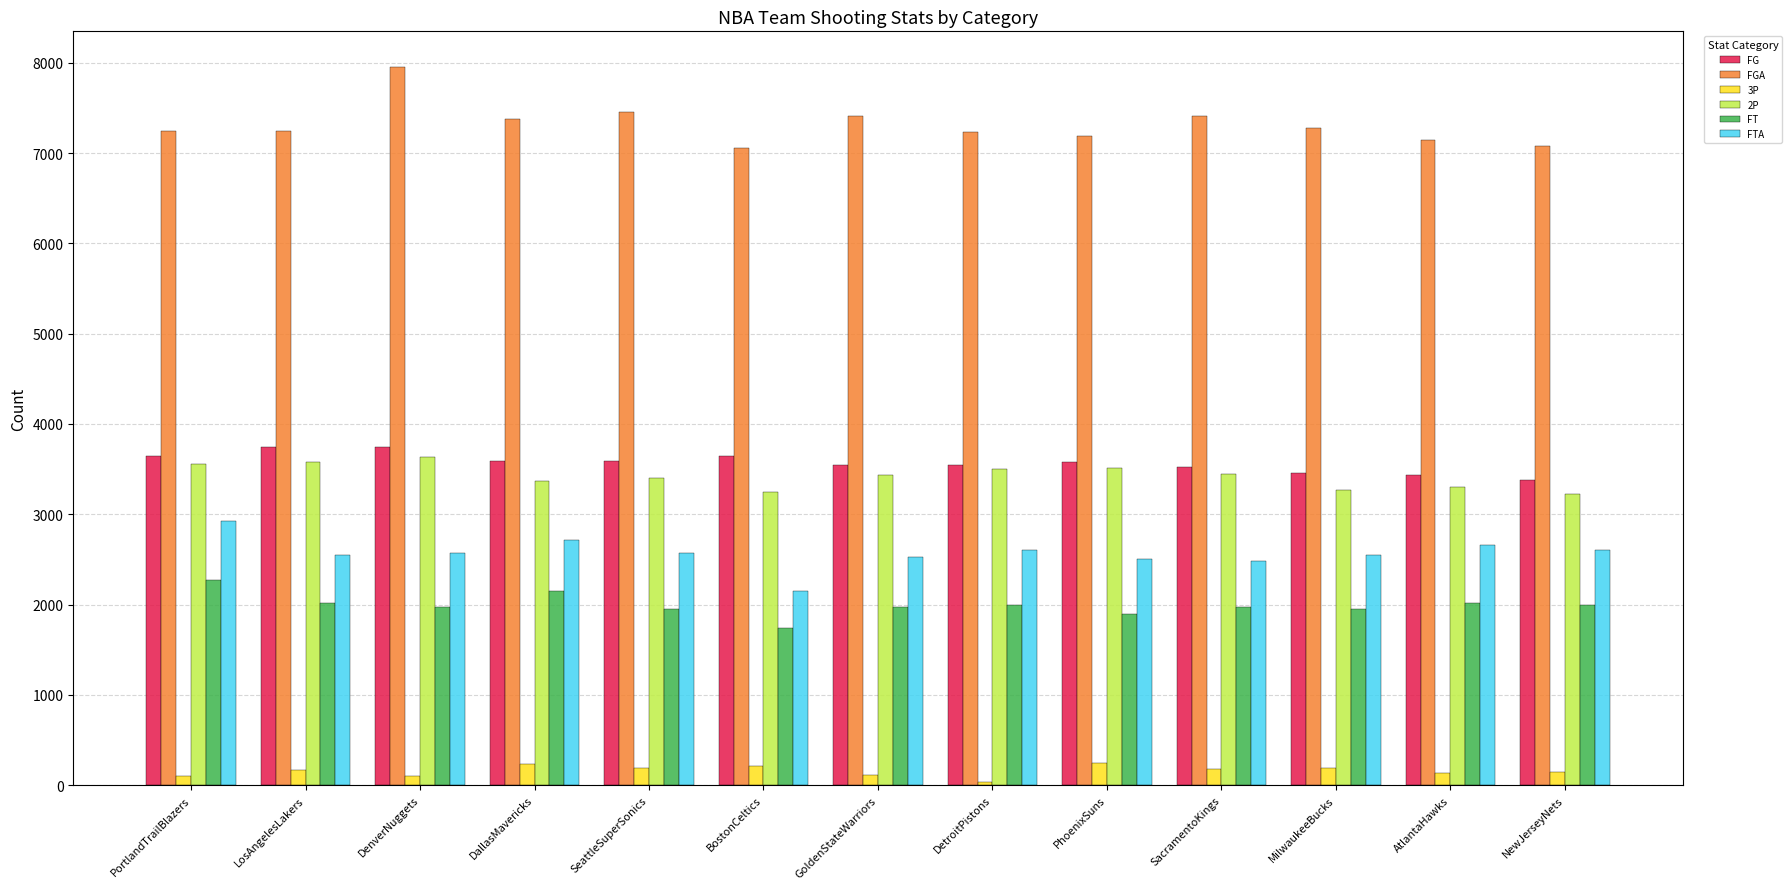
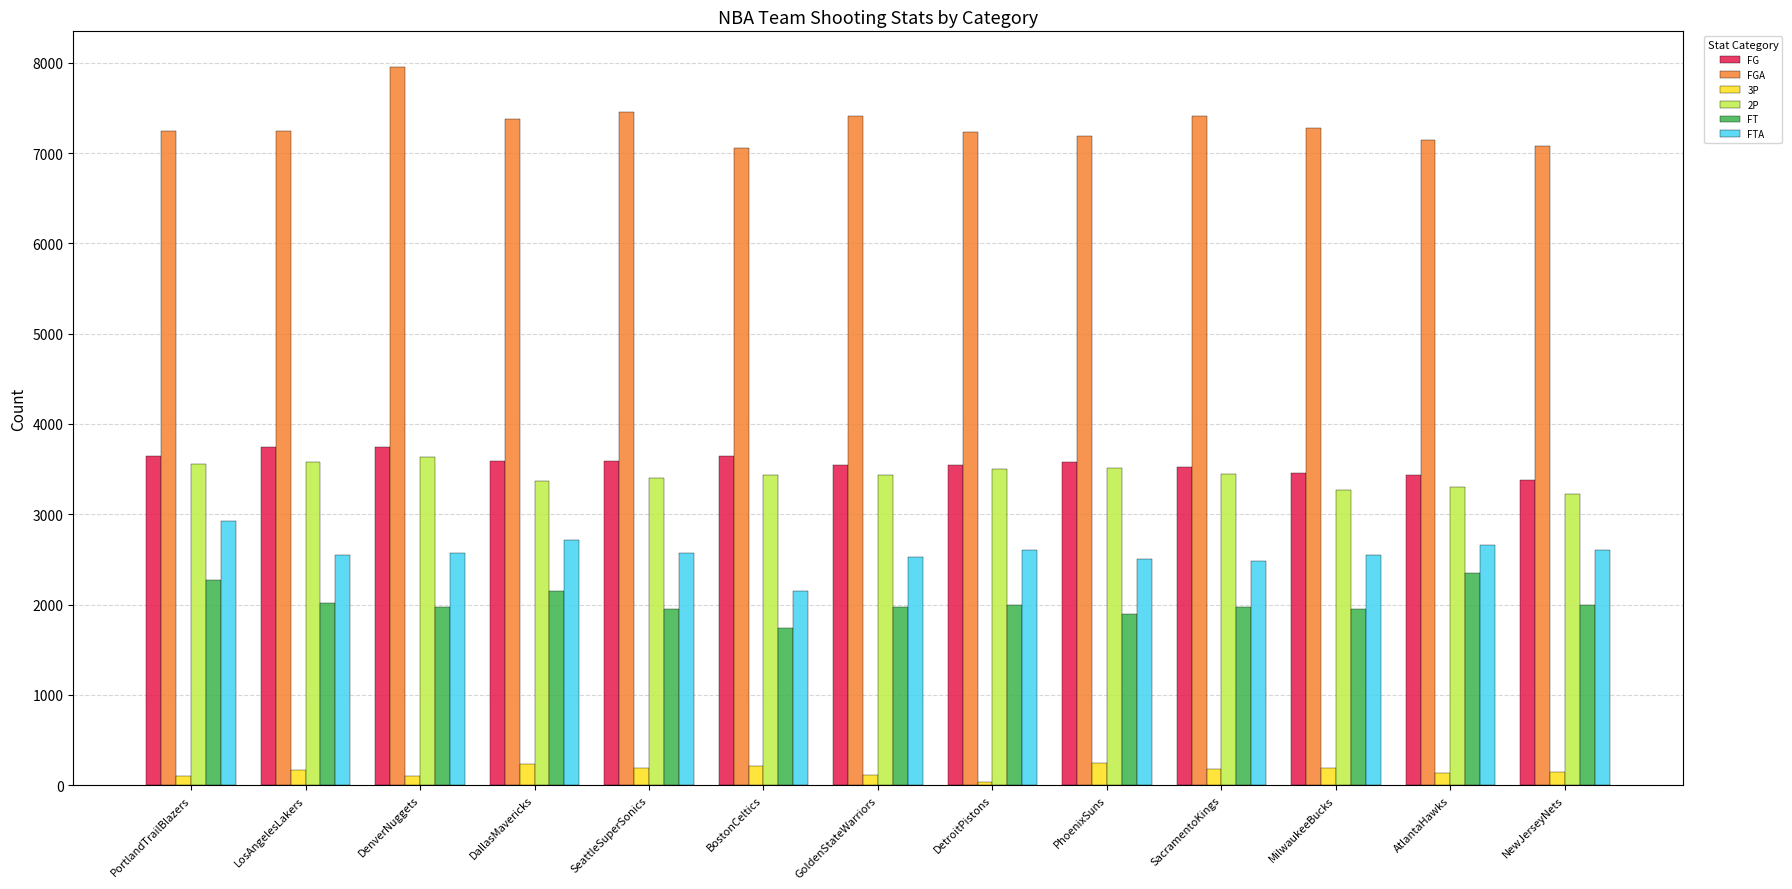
  {
    "FG": {
      "PortlandTrailBlazers": 3700,
      "LosAngelesLakers": 3700,
      "DenverNuggets": 3700,
      "DallasMavericks": 3600,
      "SeattleSuperSonics": 3600,
      "BostonCeltics": 3600,
      "GoldenStateWarriors": 3600,
      "DetroitPistons": 3500,
      "PhoenixSuns": 3600,
      "SacramentoKings": 3500,
      "MilwaukeeBucks": 3500,
      "AtlantaHawks": 3400,
      "NewJerseyNets": 3400
    },
    "FGA": {
      "PortlandTrailBlazers": 7200,
      "LosAngelesLakers": 7200,
      "DenverNuggets": 8000,
      "DallasMavericks": 7400,
      "SeattleSuperSonics": 7500,
      "BostonCeltics": 7100,
      "GoldenStateWarriors": 7400,
      "DetroitPistons": 7200,
      "PhoenixSuns": 7200,
      "SacramentoKings": 7400,
      "MilwaukeeBucks": 7300,
      "AtlantaHawks": 7100,
      "NewJerseyNets": 7100
    },
    "3P": {
      "PortlandTrailBlazers": 100,
      "LosAngelesLakers": 200,
      "DenverNuggets": 100,
      "DallasMavericks": 200,
      "SeattleSuperSonics": 200,
      "BostonCeltics": 200,
      "GoldenStateWarriors": 100,
      "DetroitPistons": 0,
      "PhoenixSuns": 200,
      "SacramentoKings": 200,
      "MilwaukeeBucks": 200,
      "AtlantaHawks": 100,
      "NewJerseyNets": 100
    },
    "2P": {
      "PortlandTrailBlazers": 3600,
      "LosAngelesLakers": 3600,
      "DenverNuggets": 3600,
      "DallasMavericks": 3400,
      "SeattleSuperSonics": 3400,
-     "BostonCeltics": 3200,
+     "BostonCeltics": 3400,
      "GoldenStateWarriors": 3400,
      "DetroitPistons": 3500,
      "PhoenixSuns": 3500,
      "SacramentoKings": 3400,
      "MilwaukeeBucks": 3300,
      "AtlantaHawks": 3300,
      "NewJerseyNets": 3200
    },
    "FT": {
      "PortlandTrailBlazers": 2300,
      "LosAngelesLakers": 2000,
      "DenverNuggets": 2000,
      "DallasMavericks": 2100,
      "SeattleSuperSonics": 1900,
      "BostonCeltics": 1700,
      "GoldenStateWarriors": 2000,
      "DetroitPistons": 2000,
      "PhoenixSuns": 1900,
      "SacramentoKings": 2000,
      "MilwaukeeBucks": 2000,
-     "AtlantaHawks": 2000,
+     "AtlantaHawks": 2400,
      "NewJerseyNets": 2000
    },
    "FTA": {
      "PortlandTrailBlazers": 2900,
      "LosAngelesLakers": 2600,
      "DenverNuggets": 2600,
      "DallasMavericks": 2700,
      "SeattleSuperSonics": 2600,
      "BostonCeltics": 2200,
      "GoldenStateWarriors": 2500,
      "DetroitPistons": 2600,
      "PhoenixSuns": 2500,
      "SacramentoKings": 2500,
      "MilwaukeeBucks": 2500,
      "AtlantaHawks": 2700,
      "NewJerseyNets": 2600
    }
  }
